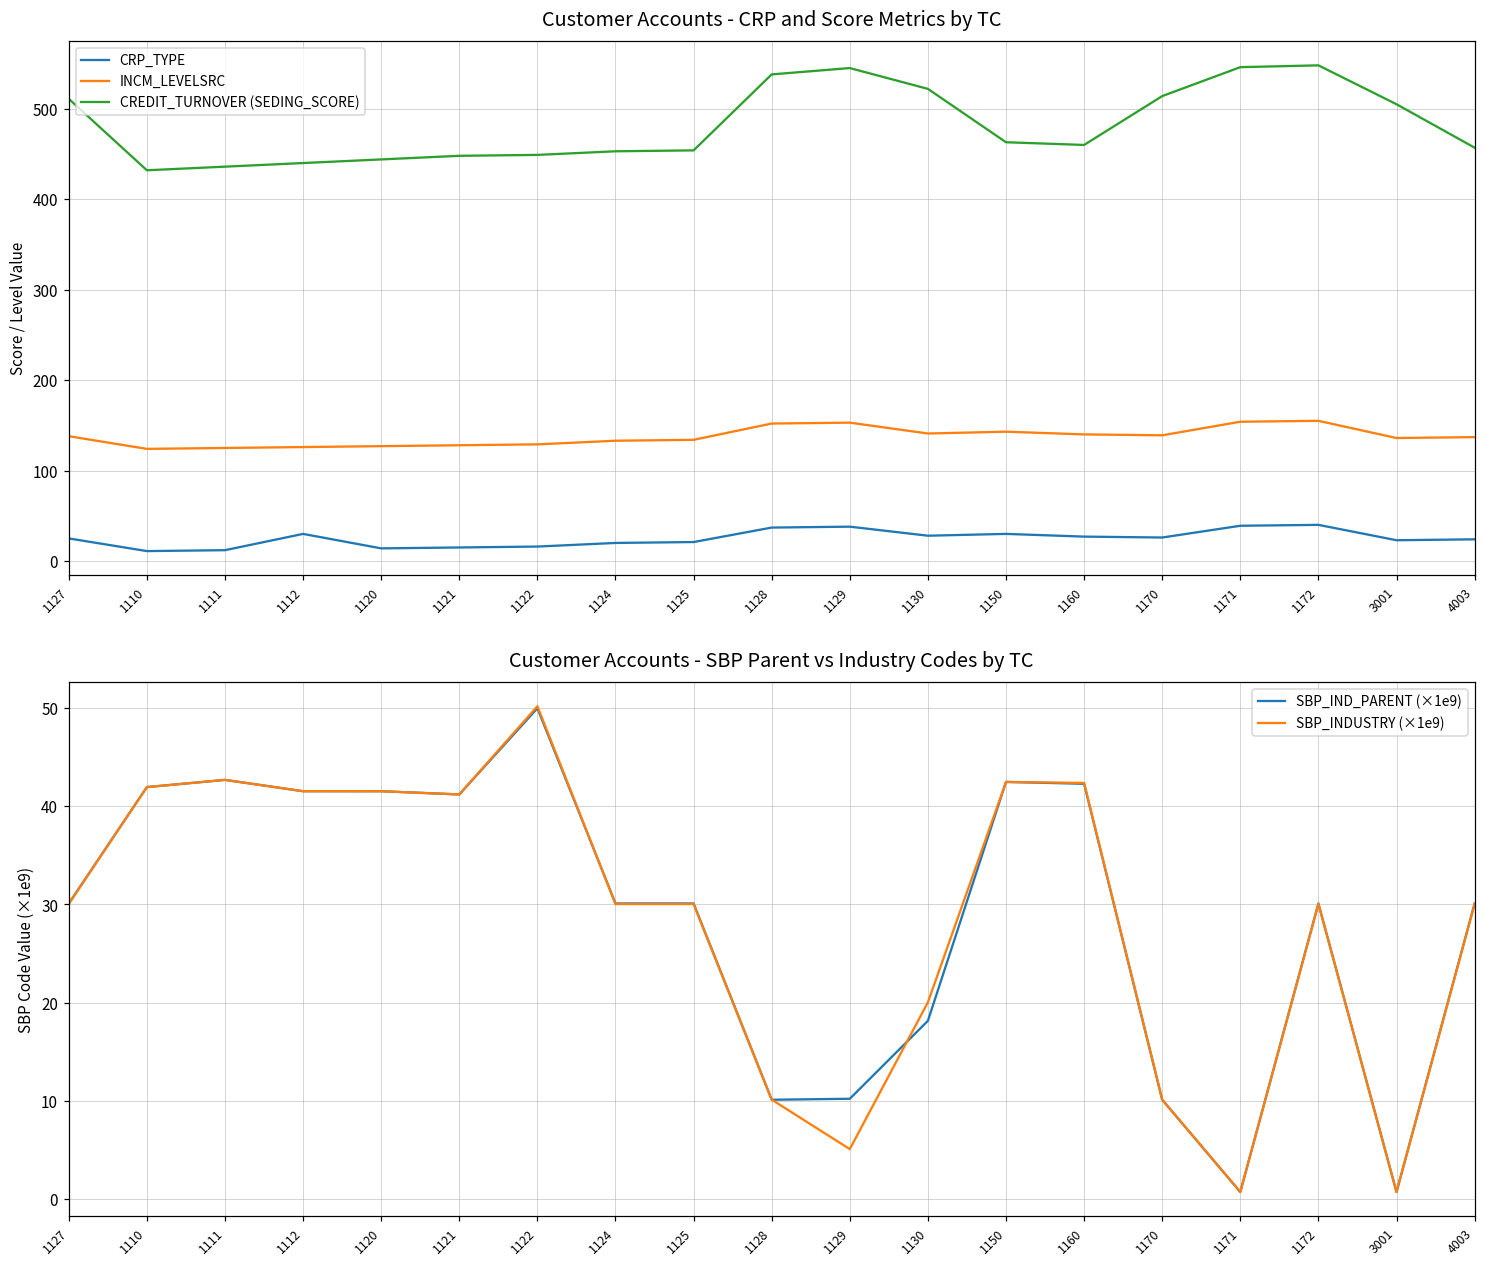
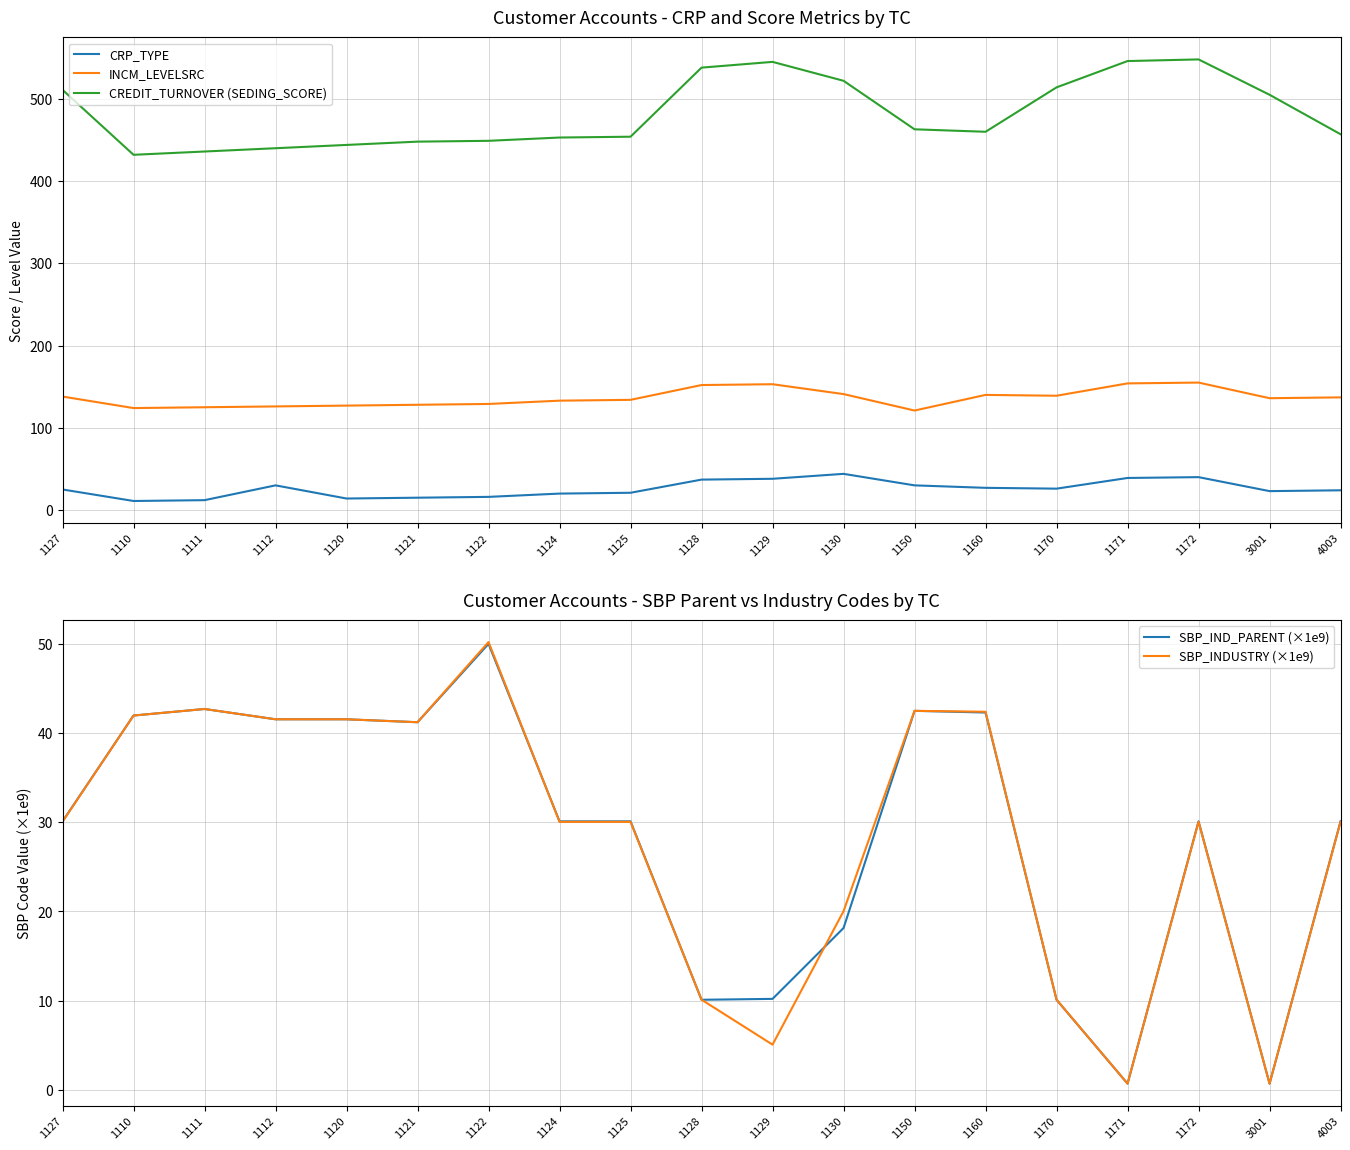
  {
    "Customer Accounts - CRP and Score Metrics by TC": {
      "CRP_TYPE": {
        "1127": 30,
        "1110": 10,
        "1111": 10,
        "1112": 30,
        "1120": 10,
        "1121": 20,
        "1122": 20,
        "1124": 20,
        "1125": 20,
        "1128": 40,
        "1129": 40,
-       "1130": 30,
+       "1130": 40,
        "1150": 30,
        "1160": 30,
        "1170": 30,
        "1171": 40,
        "1172": 40,
        "3001": 20,
        "4003": 20
      },
      "INCM_LEVELSRC": {
        "1127": 140,
        "1110": 120,
        "1111": 130,
        "1112": 130,
        "1120": 130,
        "1121": 130,
        "1122": 130,
        "1124": 130,
        "1125": 130,
        "1128": 150,
        "1129": 150,
        "1130": 140,
-       "1150": 140,
+       "1150": 120,
        "1160": 140,
        "1170": 140,
        "1171": 150,
        "1172": 160,
        "3001": 140,
        "4003": 140
      },
      "CREDIT_TURNOVER (SEDING_SCORE)": {
        "1127": 510,
        "1110": 430,
        "1111": 440,
        "1112": 440,
        "1120": 440,
        "1121": 450,
        "1122": 450,
        "1124": 450,
        "1125": 450,
        "1128": 540,
        "1129": 550,
        "1130": 520,
        "1150": 460,
        "1160": 460,
        "1170": 510,
        "1171": 550,
        "1172": 550,
        "3001": 510,
        "4003": 460
      }
    },
    "Customer Accounts - SBP Parent vs Industry Codes by TC": {
      "SBP_IND_PARENT (×1e9)": {
        "1129": 10,
        "1130": 18
      },
      "SBP_INDUSTRY (×1e9)": {
        "1129": 5,
        "1130": 20
      }
    }
  }
